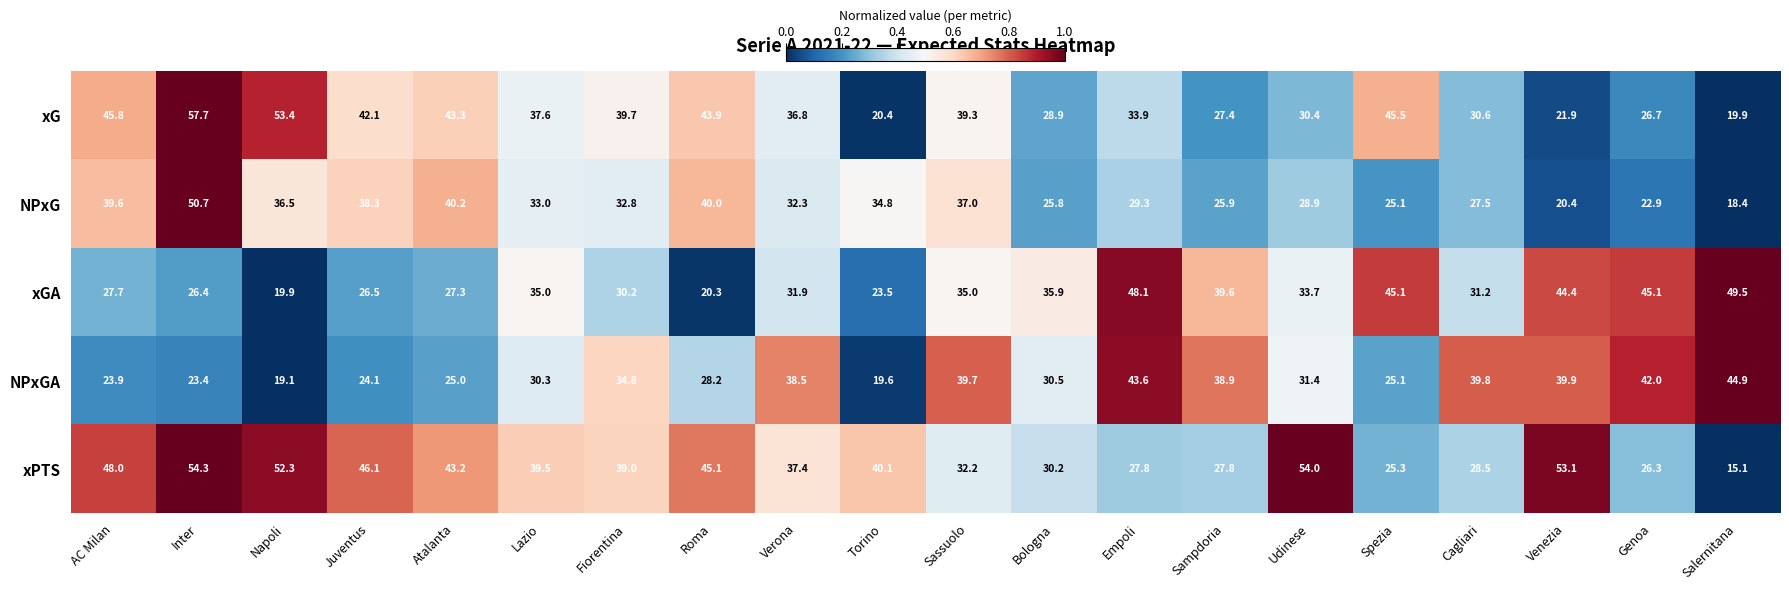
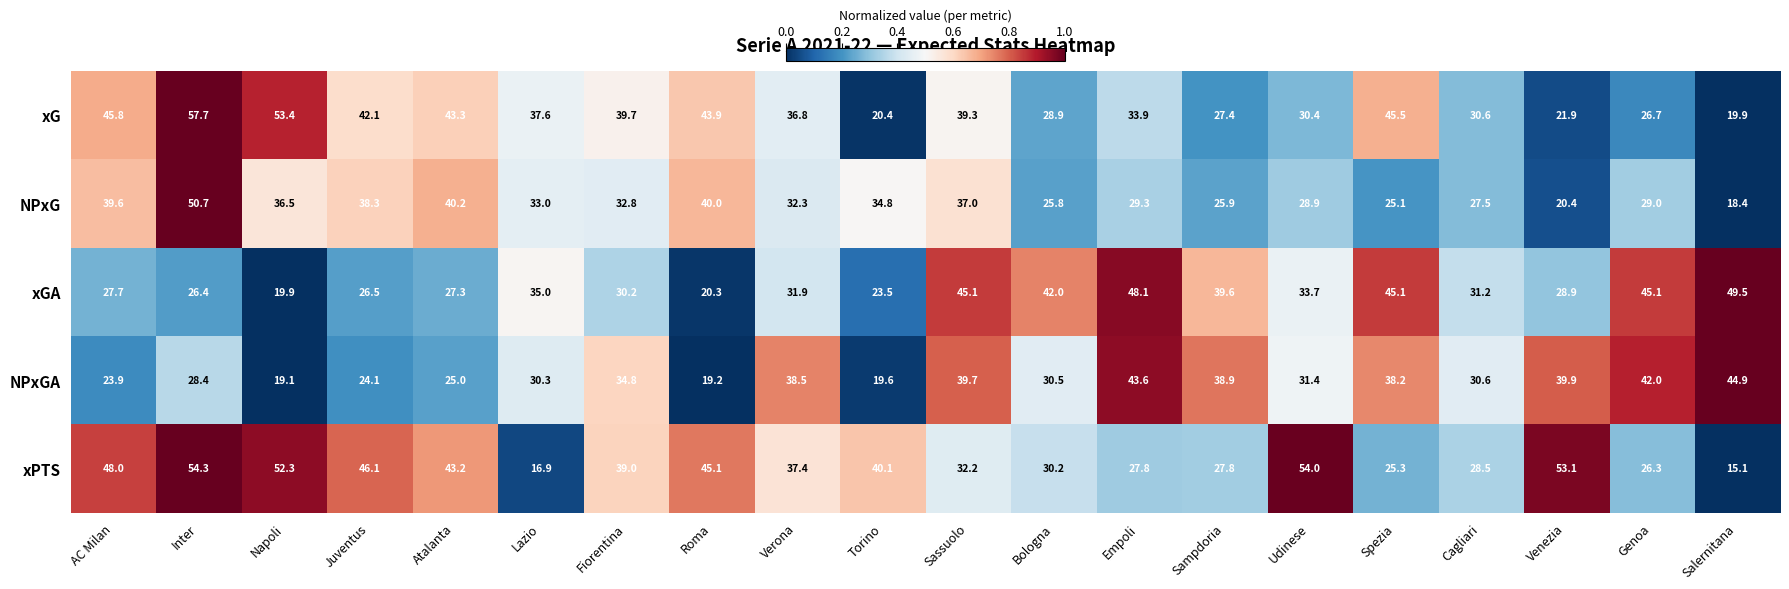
  {
    "xG": {
      "AC Milan": 45.8,
      "Inter": 57.7,
      "Napoli": 53.4,
      "Juventus": 42.1,
      "Atalanta": 43.3,
      "Lazio": 37.6,
      "Fiorentina": 39.7,
      "Roma": 43.9,
      "Verona": 36.8,
      "Torino": 20.4,
      "Sassuolo": 39.3,
      "Bologna": 28.9,
      "Empoli": 33.9,
      "Sampdoria": 27.4,
      "Udinese": 30.4,
      "Spezia": 45.5,
      "Cagliari": 30.6,
      "Venezia": 21.9,
      "Genoa": 26.7,
      "Salernitana": 19.9
    },
    "NPxG": {
      "AC Milan": 39.6,
      "Inter": 50.7,
      "Napoli": 36.5,
      "Juventus": 38.3,
      "Atalanta": 40.2,
      "Lazio": 33.0,
      "Fiorentina": 32.8,
      "Roma": 40.0,
      "Verona": 32.3,
      "Torino": 34.8,
      "Sassuolo": 37.0,
      "Bologna": 25.8,
      "Empoli": 29.3,
      "Sampdoria": 25.9,
      "Udinese": 28.9,
      "Spezia": 25.1,
      "Cagliari": 27.5,
      "Venezia": 20.4,
-     "Genoa": 22.9,
+     "Genoa": 29.0,
      "Salernitana": 18.4
    },
    "xGA": {
      "AC Milan": 27.7,
      "Inter": 26.4,
      "Napoli": 19.9,
      "Juventus": 26.5,
      "Atalanta": 27.3,
      "Lazio": 35.0,
      "Fiorentina": 30.2,
      "Roma": 20.3,
      "Verona": 31.9,
      "Torino": 23.5,
-     "Sassuolo": 35.0,
-     "Bologna": 35.9,
+     "Sassuolo": 45.1,
+     "Bologna": 42.0,
      "Empoli": 48.1,
      "Sampdoria": 39.6,
      "Udinese": 33.7,
      "Spezia": 45.1,
      "Cagliari": 31.2,
-     "Venezia": 44.4,
+     "Venezia": 28.9,
      "Genoa": 45.1,
      "Salernitana": 49.5
    },
    "NPxGA": {
      "AC Milan": 23.9,
-     "Inter": 23.4,
+     "Inter": 28.4,
      "Napoli": 19.1,
      "Juventus": 24.1,
      "Atalanta": 25.0,
      "Lazio": 30.3,
      "Fiorentina": 34.8,
-     "Roma": 28.2,
+     "Roma": 19.2,
      "Verona": 38.5,
      "Torino": 19.6,
      "Sassuolo": 39.7,
      "Bologna": 30.5,
      "Empoli": 43.6,
      "Sampdoria": 38.9,
      "Udinese": 31.4,
-     "Spezia": 25.1,
-     "Cagliari": 39.8,
+     "Spezia": 38.2,
+     "Cagliari": 30.6,
      "Venezia": 39.9,
      "Genoa": 42.0,
      "Salernitana": 44.9
    },
    "xPTS": {
      "AC Milan": 48.0,
      "Inter": 54.3,
      "Napoli": 52.3,
      "Juventus": 46.1,
      "Atalanta": 43.2,
-     "Lazio": 39.5,
+     "Lazio": 16.9,
      "Fiorentina": 39.0,
      "Roma": 45.1,
      "Verona": 37.4,
      "Torino": 40.1,
      "Sassuolo": 32.2,
      "Bologna": 30.2,
      "Empoli": 27.8,
      "Sampdoria": 27.8,
      "Udinese": 54.0,
      "Spezia": 25.3,
      "Cagliari": 28.5,
      "Venezia": 53.1,
      "Genoa": 26.3,
      "Salernitana": 15.1
    }
  }
